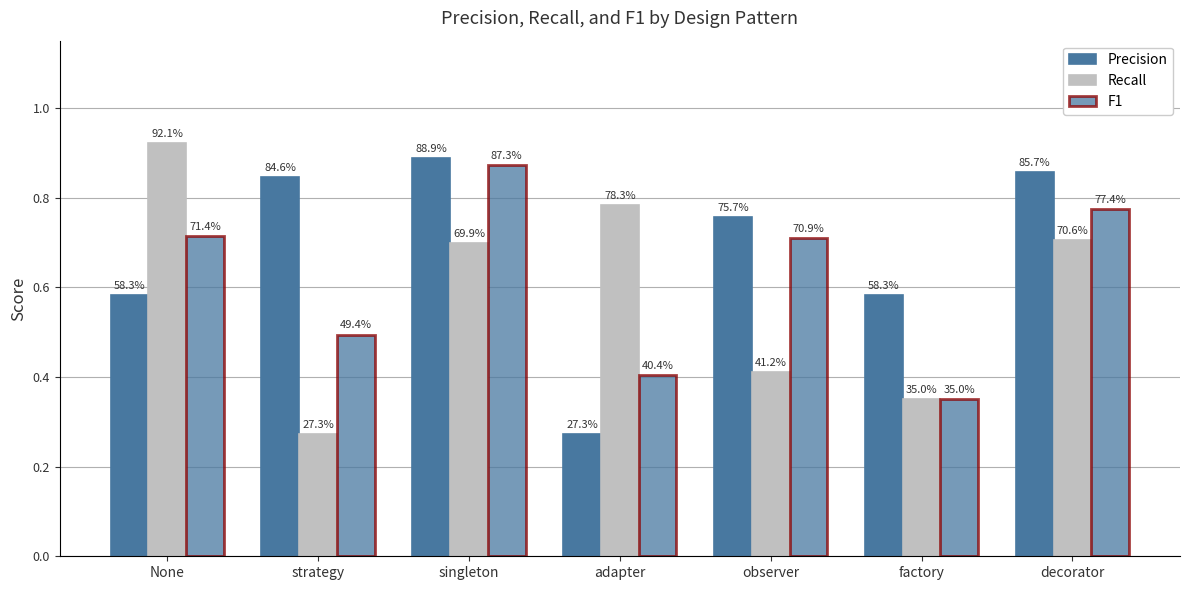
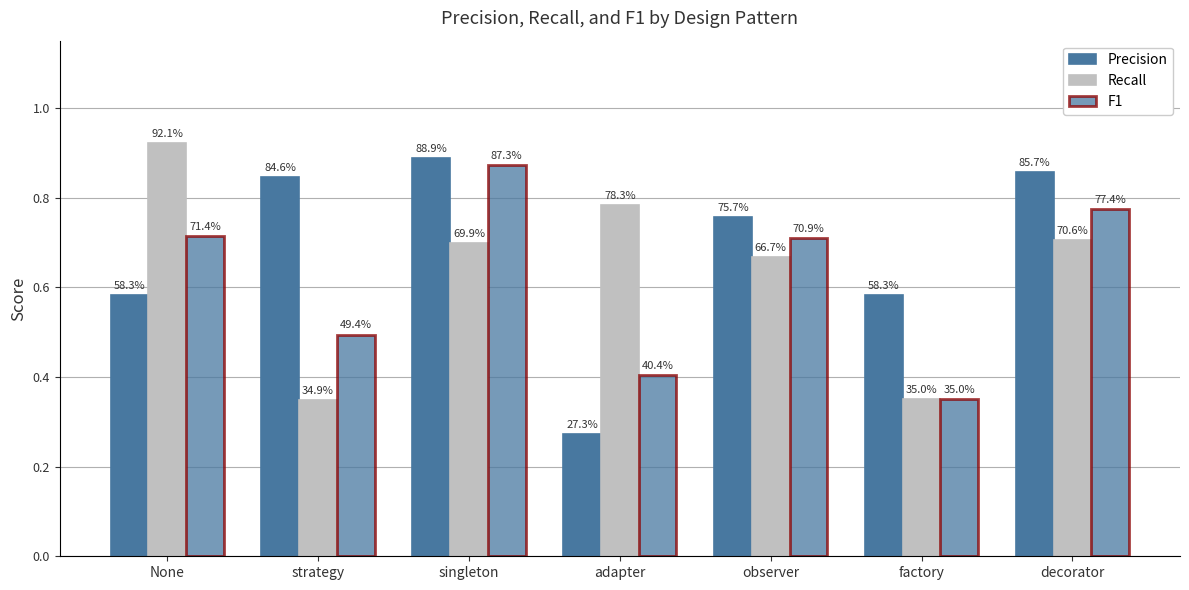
  {
    "Recall": {
      "None": "92.1%",
-     "strategy": "27.3%",
+     "strategy": "34.9%",
      "singleton": "69.9%",
      "adapter": "78.3%",
-     "observer": "41.2%",
+     "observer": "66.7%",
      "factory": "35.0%",
      "decorator": "70.6%"
    }
  }
